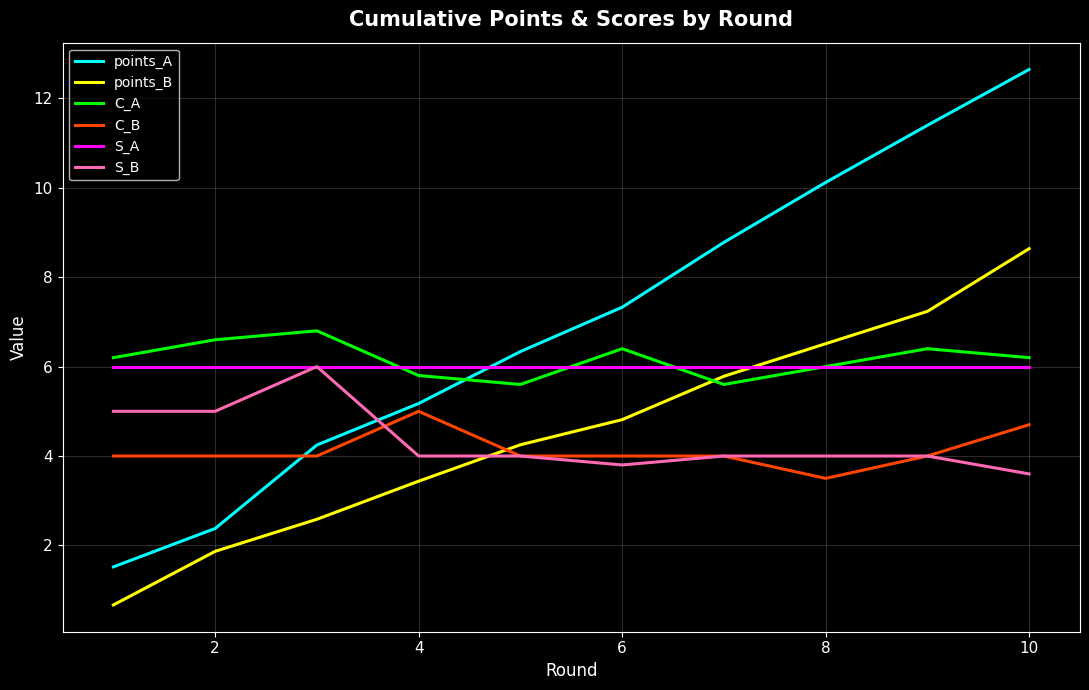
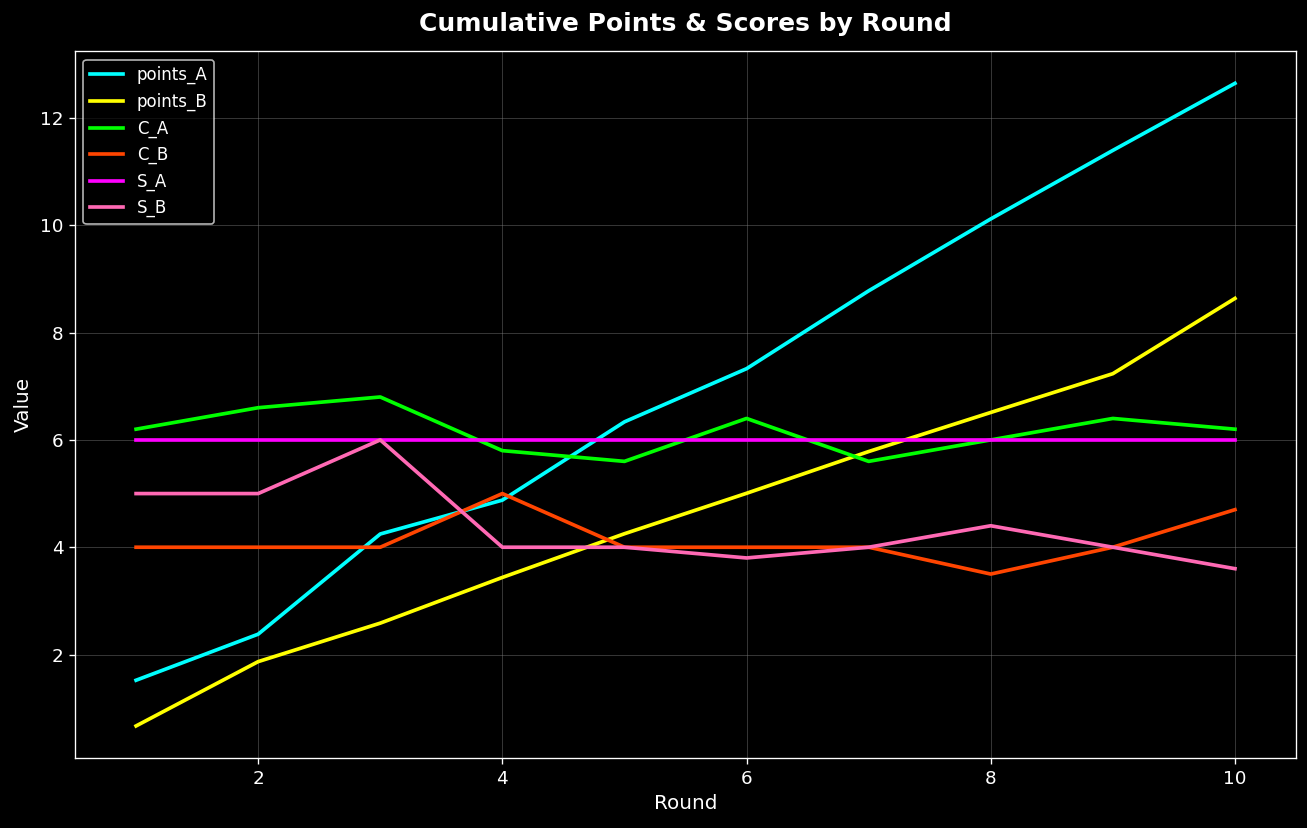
  {
    "points_A": {
      "2": 2.4,
-     "4": 5.2,
+     "4": 4.9,
      "6": 7.3,
      "8": 10.1,
      "10": 12.6
    },
    "points_B": {
      "2": 1.9,
      "4": 3.4,
-     "6": 4.8,
+     "6": 5.0,
      "8": 6.5,
      "10": 8.6
    },
    "C_A": {
      "2": 6.6,
      "4": 5.8,
      "6": 6.4,
      "10": 6.2
    },
    "C_B": {
      "2": 4.0,
      "4": 5.0,
      "6": 4.0,
      "8": 3.5,
      "10": 4.7
    },
    "S_A": {
      "2": 6.0,
      "4": 6.0,
      "6": 6.0,
      "10": 6.0
    },
    "S_B": {
      "2": 5.0,
      "4": 4.0,
      "6": 3.8,
-     "8": 4.0,
+     "8": 4.4,
      "10": 3.6
    }
  }
